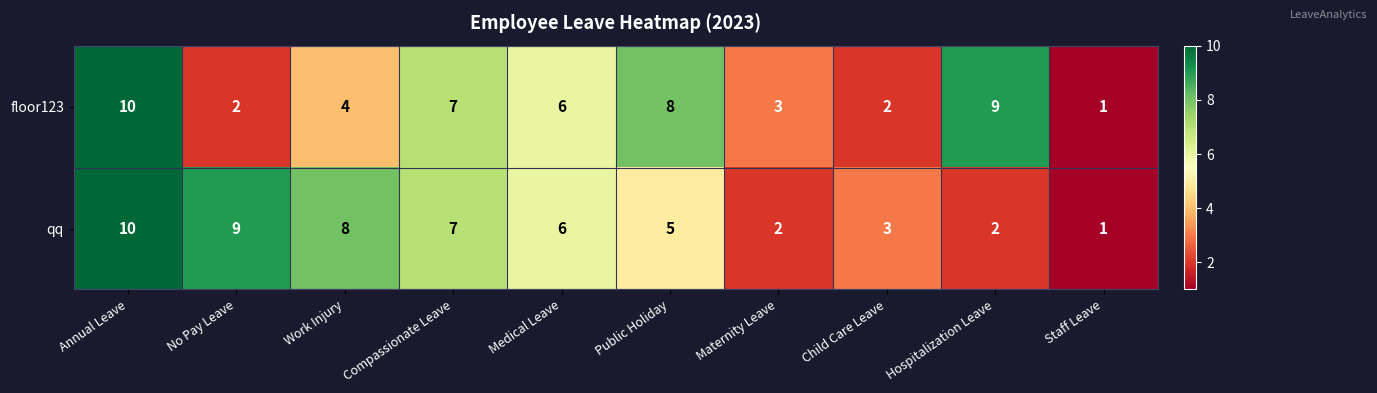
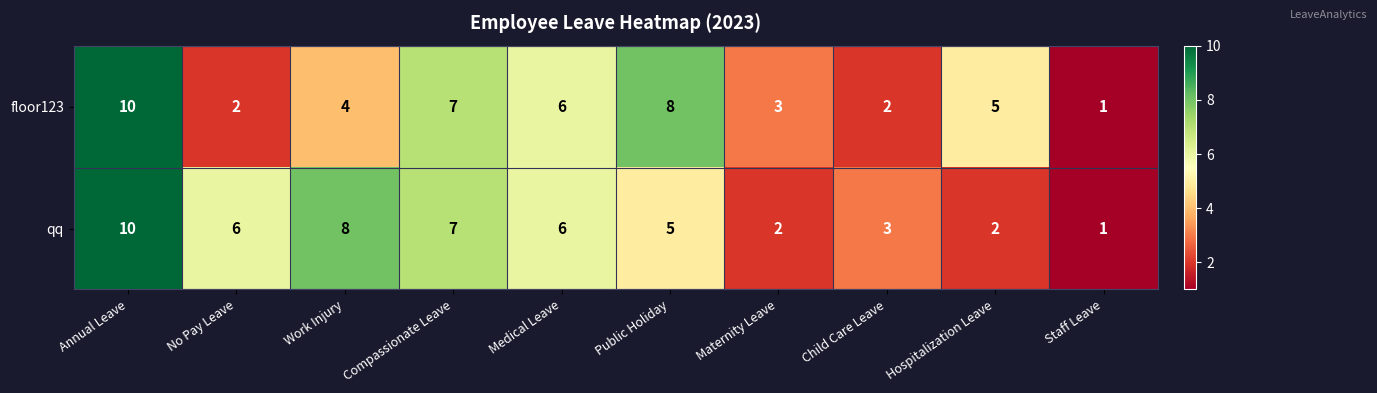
  {
    "floor123": {
      "Annual Leave": 10,
      "No Pay Leave": 2,
      "Work Injury": 4,
      "Compassionate Leave": 7,
      "Medical Leave": 6,
      "Public Holiday": 8,
      "Maternity Leave": 3,
      "Child Care Leave": 2,
-     "Hospitalization Leave": 9,
+     "Hospitalization Leave": 5,
      "Staff Leave": 1
    },
    "qq": {
      "Annual Leave": 10,
-     "No Pay Leave": 9,
+     "No Pay Leave": 6,
      "Work Injury": 8,
      "Compassionate Leave": 7,
      "Medical Leave": 6,
      "Public Holiday": 5,
      "Maternity Leave": 2,
      "Child Care Leave": 3,
      "Hospitalization Leave": 2,
      "Staff Leave": 1
    }
  }
